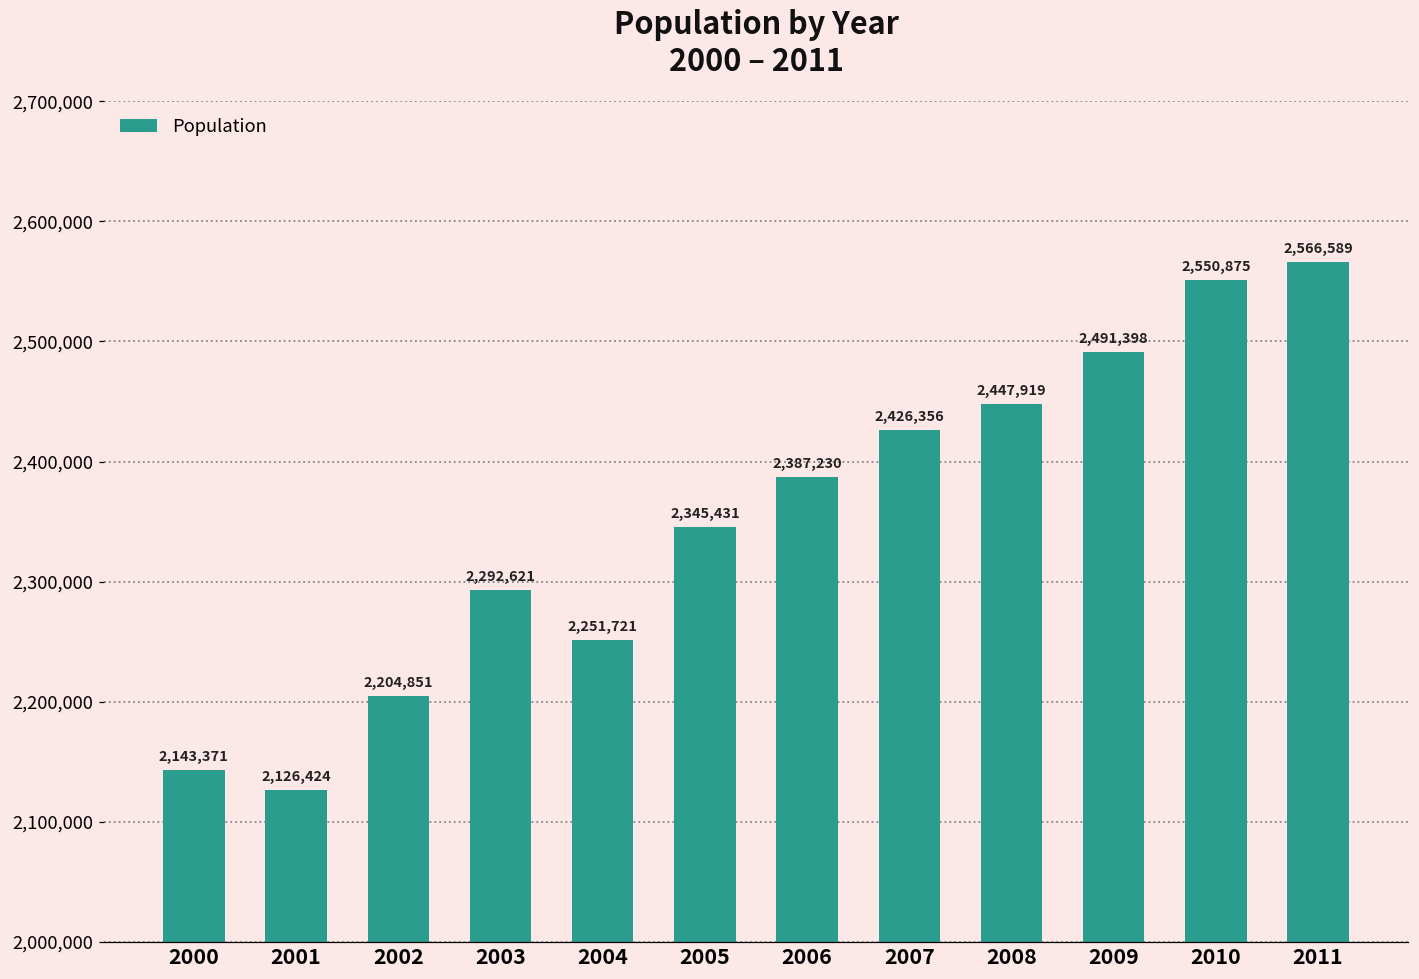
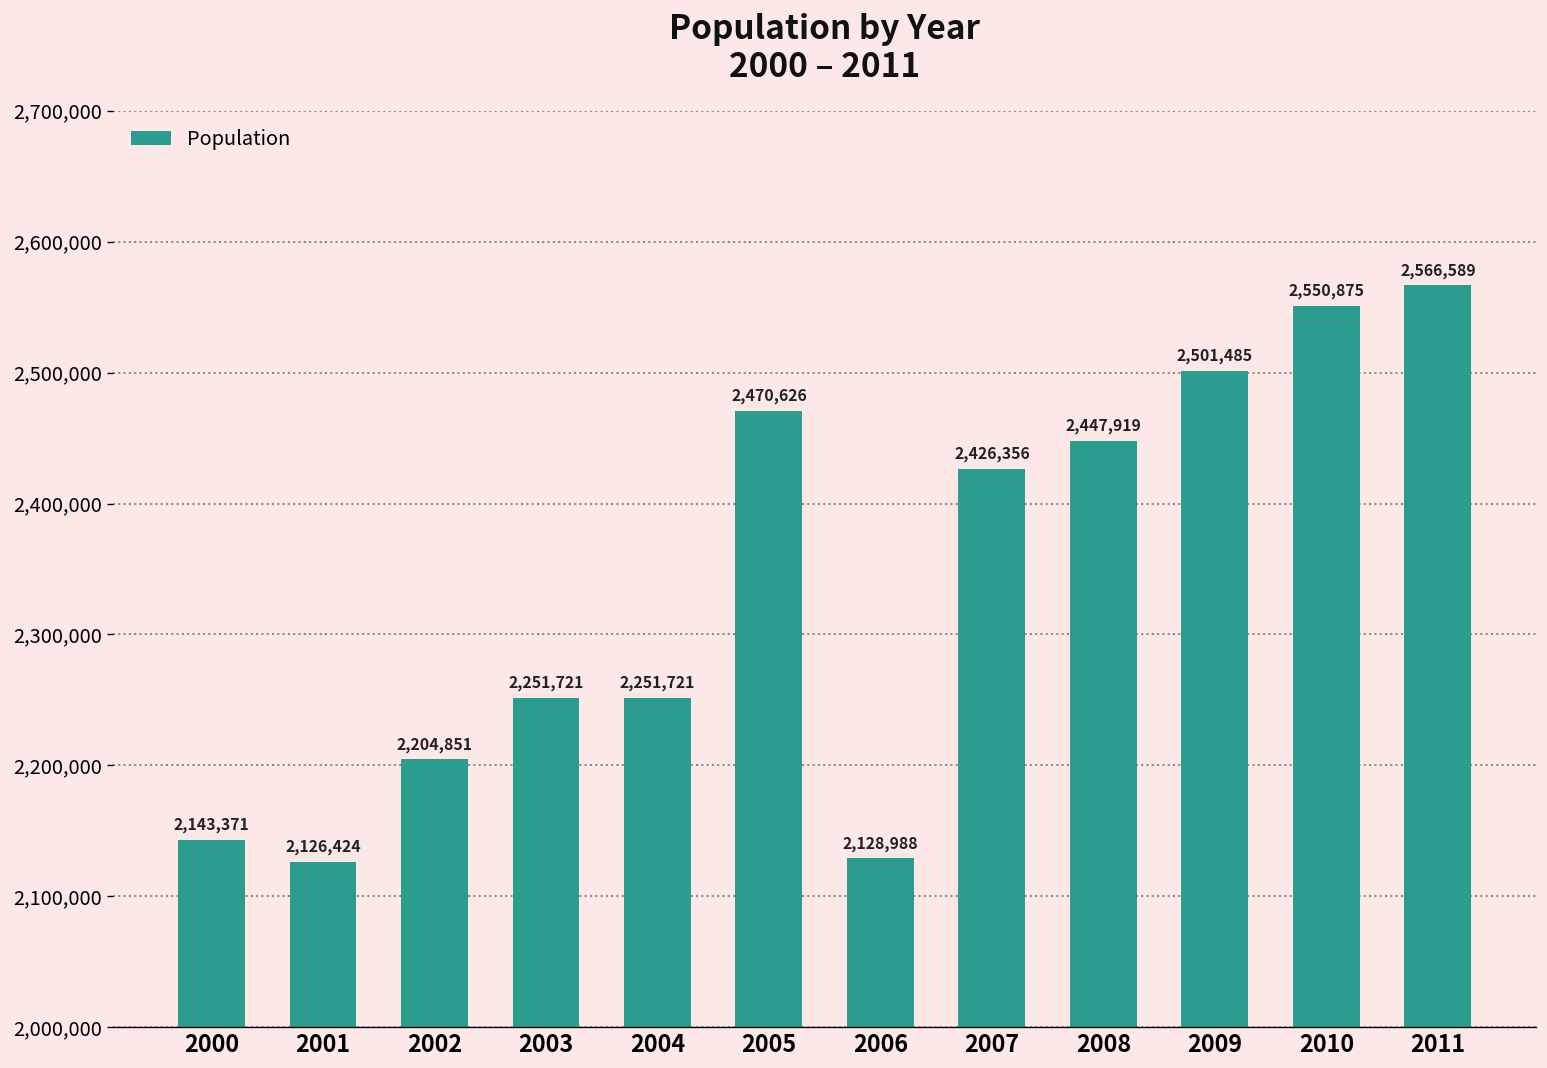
  {
    "2000": "2,143,371",
    "2001": "2,126,424",
    "2002": "2,204,851",
-   "2003": "2,292,621",
+   "2003": "2,251,721",
    "2004": "2,251,721",
-   "2005": "2,345,431",
-   "2006": "2,387,230",
+   "2005": "2,470,626",
+   "2006": "2,128,988",
    "2007": "2,426,356",
    "2008": "2,447,919",
-   "2009": "2,491,398",
+   "2009": "2,501,485",
    "2010": "2,550,875",
    "2011": "2,566,589"
  }
